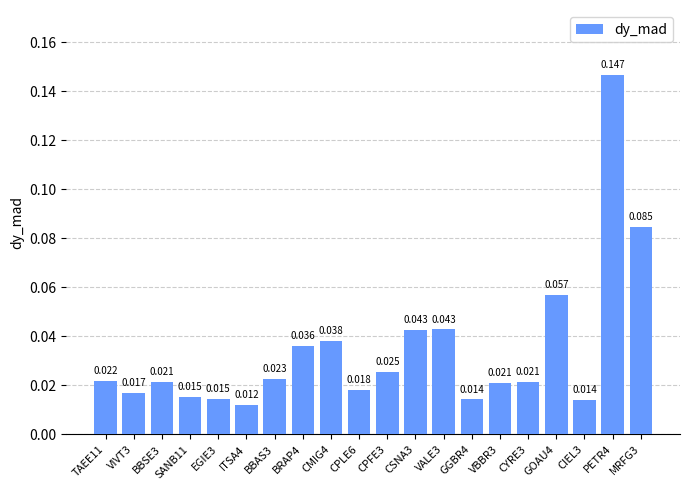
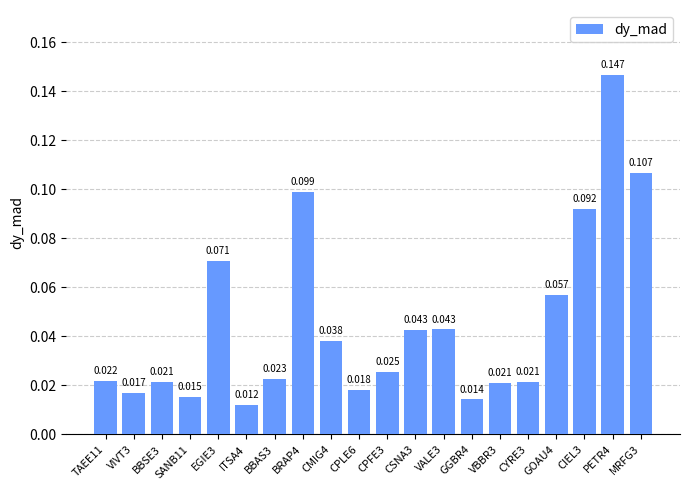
  {
    "TAEE11": 0.022,
    "VIVT3": 0.017,
    "BBSE3": 0.021,
    "SANB11": 0.015,
-   "EGIE3": 0.015,
+   "EGIE3": 0.071,
    "ITSA4": 0.012,
    "BBAS3": 0.023,
-   "BRAP4": 0.036,
+   "BRAP4": 0.099,
    "CMIG4": 0.038,
    "CPLE6": 0.018,
    "CPFE3": 0.025,
    "CSNA3": 0.043,
    "VALE3": 0.043,
    "GGBR4": 0.014,
    "VBBR3": 0.021,
    "CYRE3": 0.021,
    "GOAU4": 0.057,
-   "CIEL3": 0.014,
+   "CIEL3": 0.092,
    "PETR4": 0.147,
-   "MRFG3": 0.085
+   "MRFG3": 0.107
  }
